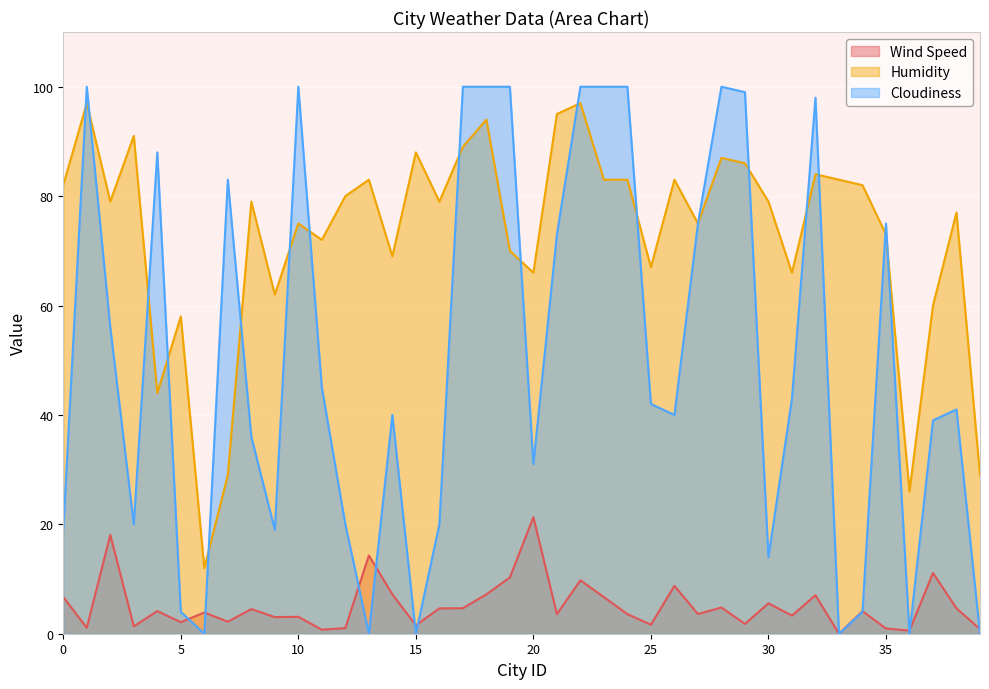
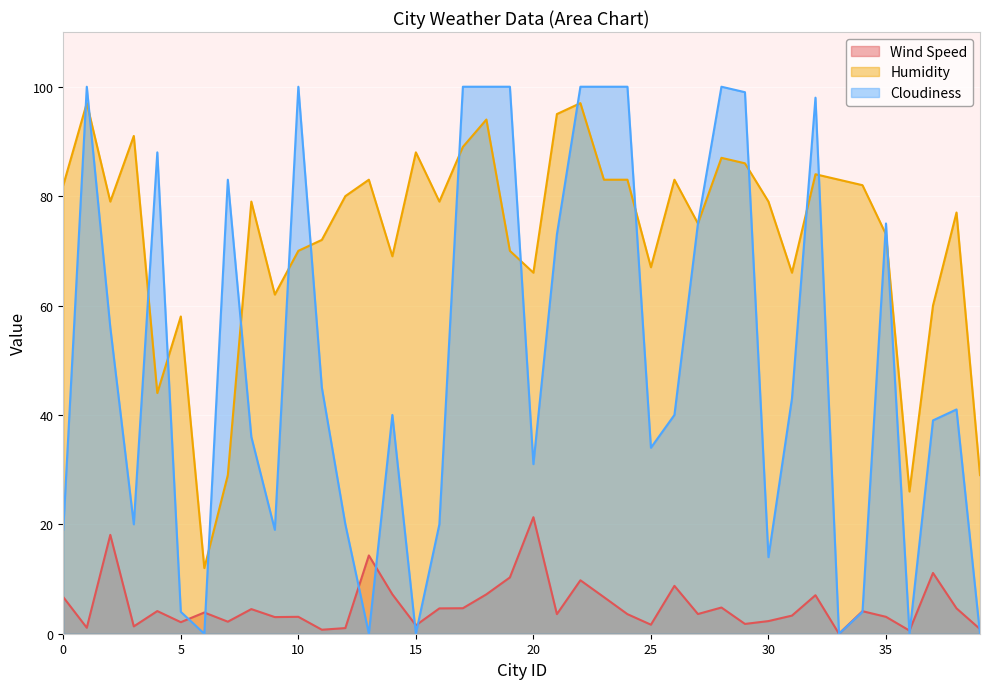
  {
    "Wind Speed": {
      "0": 7,
      "5": 2,
      "10": 3,
      "15": 2,
      "20": 21,
      "25": 2,
-     "30": 6,
-     "35": 1
+     "30": 2,
+     "35": 3
    },
    "Humidity": {
      "0": 82,
      "5": 58,
-     "10": 75,
+     "10": 70,
      "15": 88,
      "20": 66,
      "25": 67,
      "30": 79,
      "35": 73
    },
    "Cloudiness": {
      "0": 19,
      "5": 4,
      "10": 100,
      "15": 0,
      "20": 31,
-     "25": 42,
+     "25": 34,
      "30": 14,
      "35": 75
    }
  }
